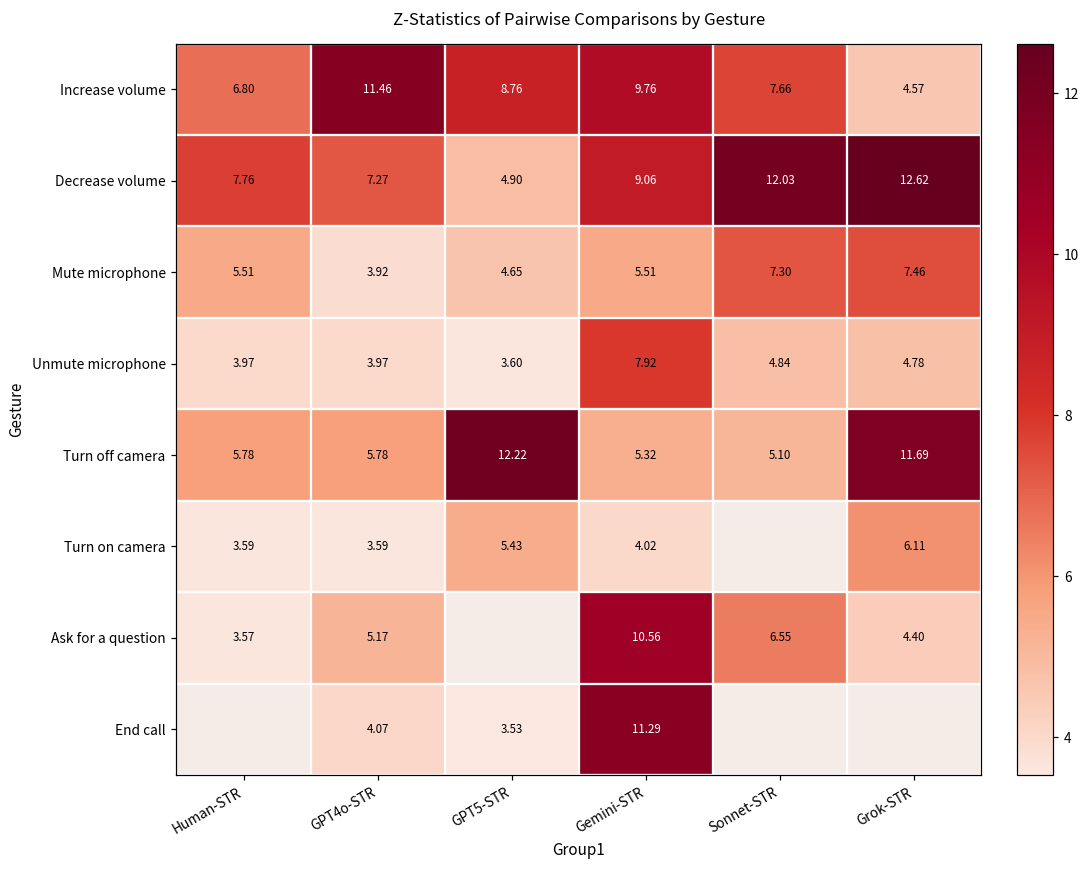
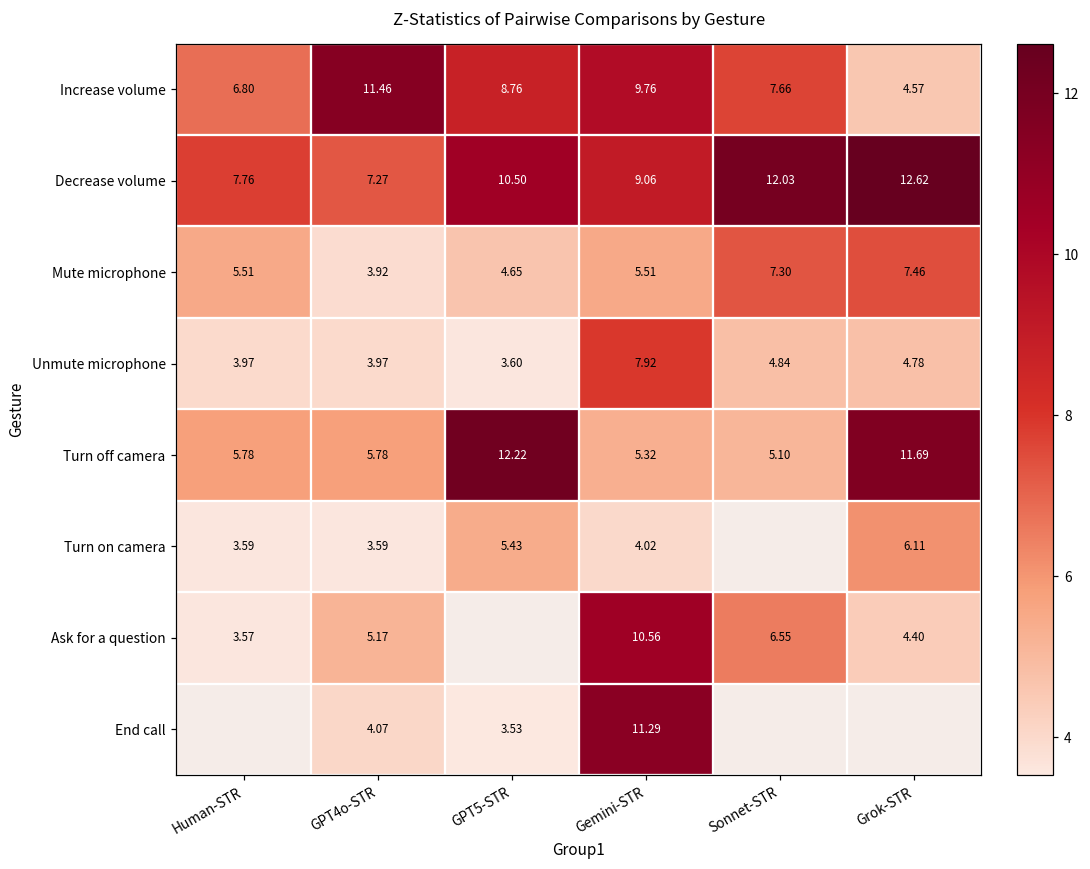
  {
    "Increase volume": {
      "Human-STR": 6.80,
      "GPT4o-STR": 11.46,
      "GPT5-STR": 8.76,
      "Gemini-STR": 9.76,
      "Sonnet-STR": 7.66,
      "Grok-STR": 4.57
    },
    "Decrease volume": {
      "Human-STR": 7.76,
      "GPT4o-STR": 7.27,
-     "GPT5-STR": 4.90,
+     "GPT5-STR": 10.50,
      "Gemini-STR": 9.06,
      "Sonnet-STR": 12.03,
      "Grok-STR": 12.62
    },
    "Mute microphone": {
      "Human-STR": 5.51,
      "GPT4o-STR": 3.92,
      "GPT5-STR": 4.65,
      "Gemini-STR": 5.51,
      "Sonnet-STR": 7.30,
      "Grok-STR": 7.46
    },
    "Unmute microphone": {
      "Human-STR": 3.97,
      "GPT4o-STR": 3.97,
      "GPT5-STR": 3.60,
      "Gemini-STR": 7.92,
      "Sonnet-STR": 4.84,
      "Grok-STR": 4.78
    },
    "Turn off camera": {
      "Human-STR": 5.78,
      "GPT4o-STR": 5.78,
      "GPT5-STR": 12.22,
      "Gemini-STR": 5.32,
      "Sonnet-STR": 5.10,
      "Grok-STR": 11.69
    },
    "Turn on camera": {
      "Human-STR": 3.59,
      "GPT4o-STR": 3.59,
      "GPT5-STR": 5.43,
      "Gemini-STR": 4.02,
      "Grok-STR": 6.11
    },
    "Ask for a question": {
      "Human-STR": 3.57,
      "GPT4o-STR": 5.17,
      "Gemini-STR": 10.56,
      "Sonnet-STR": 6.55,
      "Grok-STR": 4.40
    },
    "End call": {
      "GPT4o-STR": 4.07,
      "GPT5-STR": 3.53,
      "Gemini-STR": 11.29
    }
  }
